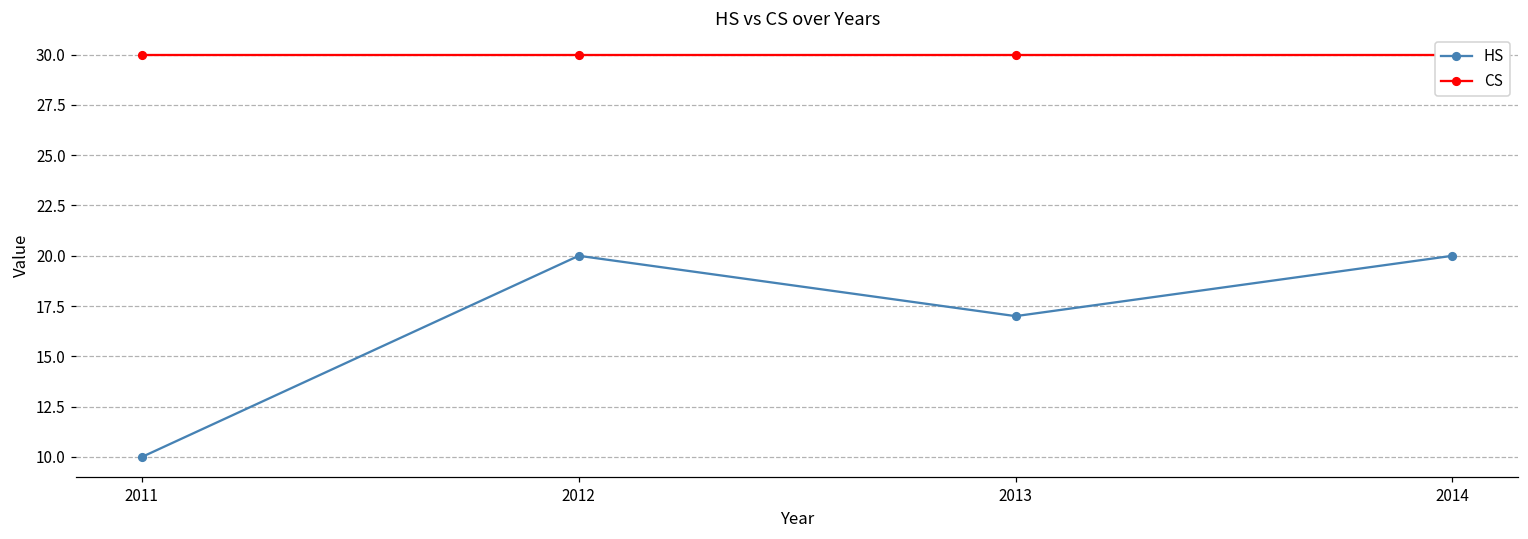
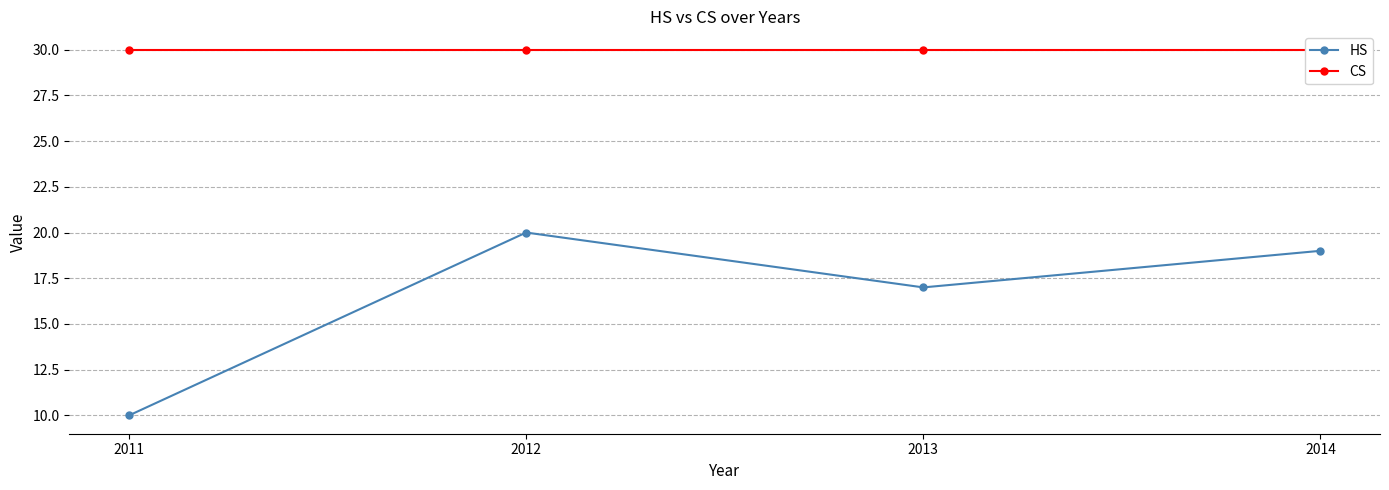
  {
    "HS": {
      "2011": 10,
      "2012": 20,
      "2013": 17,
-     "2014": 20
+     "2014": 19
    },
    "CS": {
      "2011": 30,
      "2012": 30,
      "2013": 30
    }
  }
